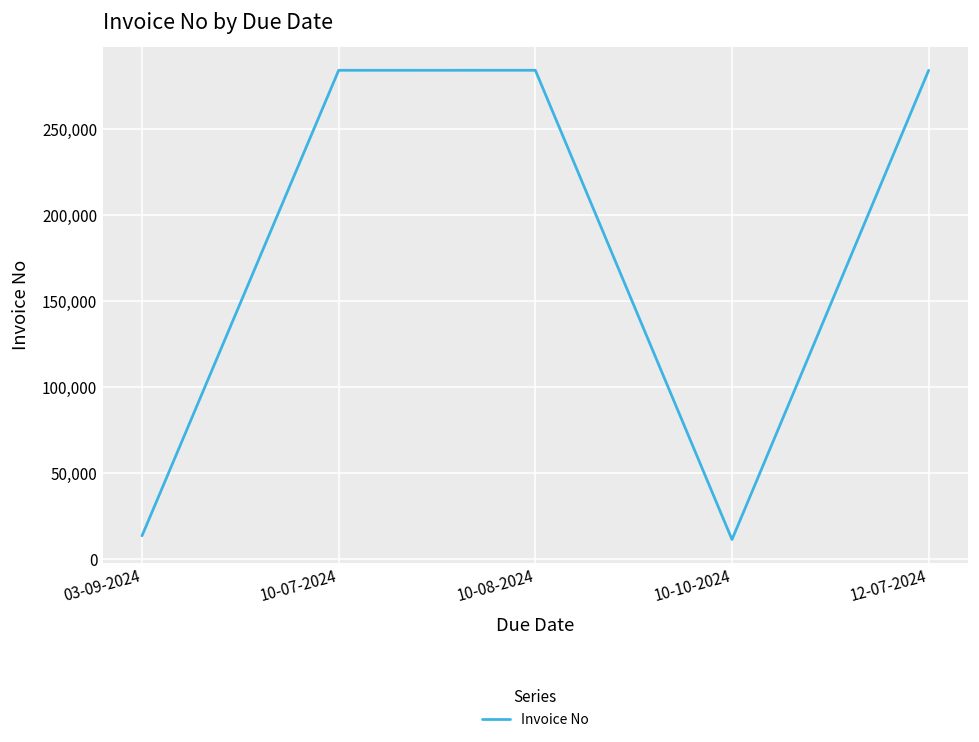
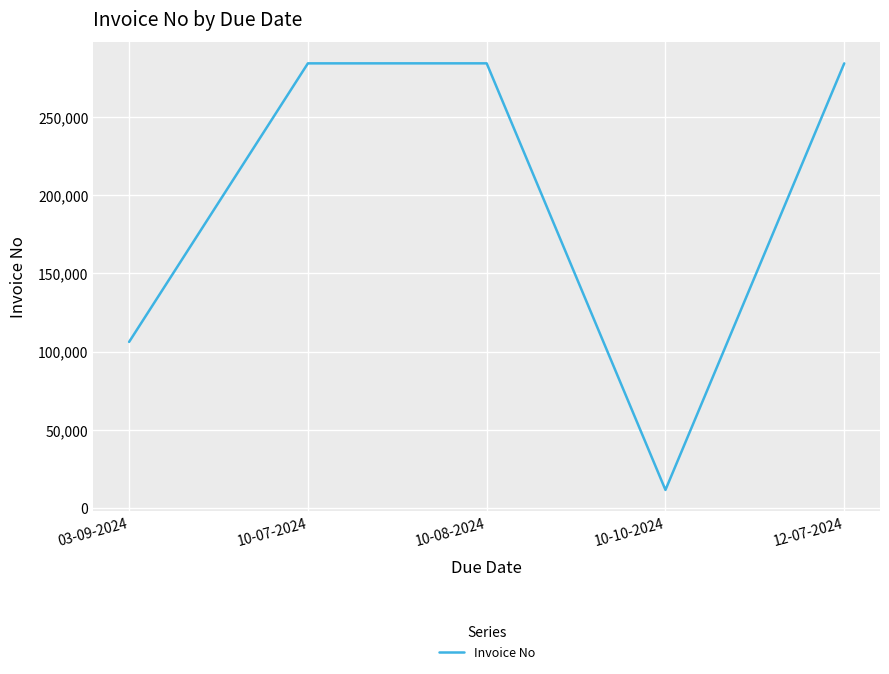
  {
-   "03-09-2024": "14,000",
+   "03-09-2024": "106,000",
    "10-07-2024": "284,000",
    "10-08-2024": "284,000",
    "10-10-2024": "12,000",
    "12-07-2024": "284,000"
  }
